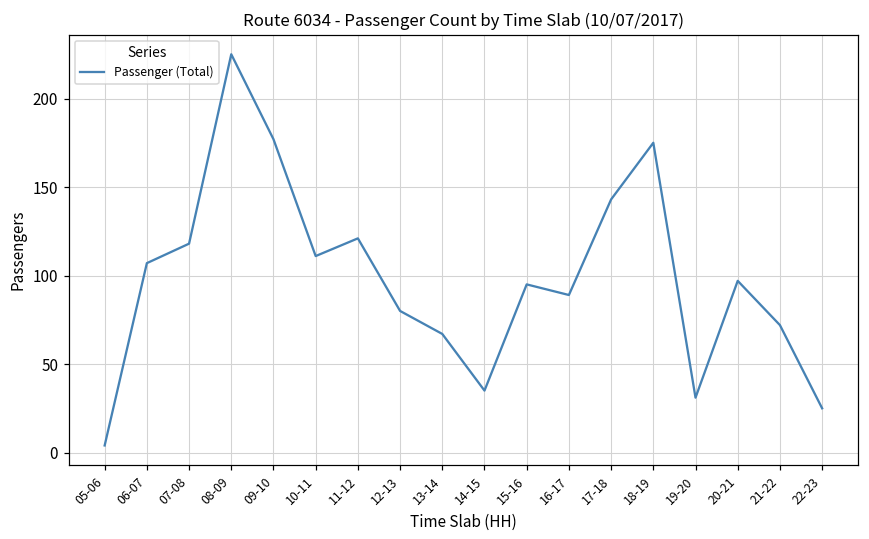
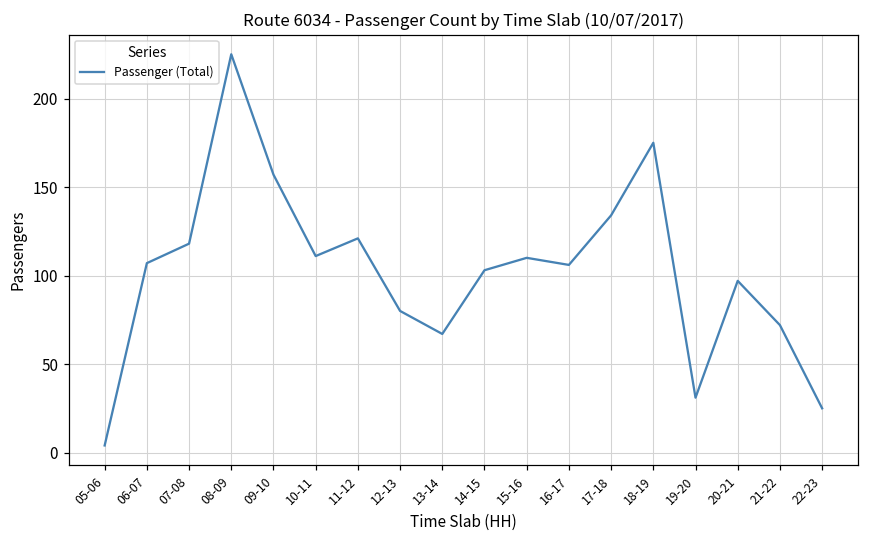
  {
    "05-06": 4,
    "06-07": 107,
    "07-08": 118,
    "08-09": 225,
-   "09-10": 177,
+   "09-10": 157,
    "10-11": 111,
    "11-12": 121,
    "12-13": 80,
    "13-14": 67,
-   "14-15": 35,
-   "15-16": 95,
-   "16-17": 89,
-   "17-18": 143,
+   "14-15": 103,
+   "15-16": 110,
+   "16-17": 106,
+   "17-18": 134,
    "18-19": 175,
    "19-20": 31,
    "20-21": 97,
    "21-22": 72,
    "22-23": 25
  }
